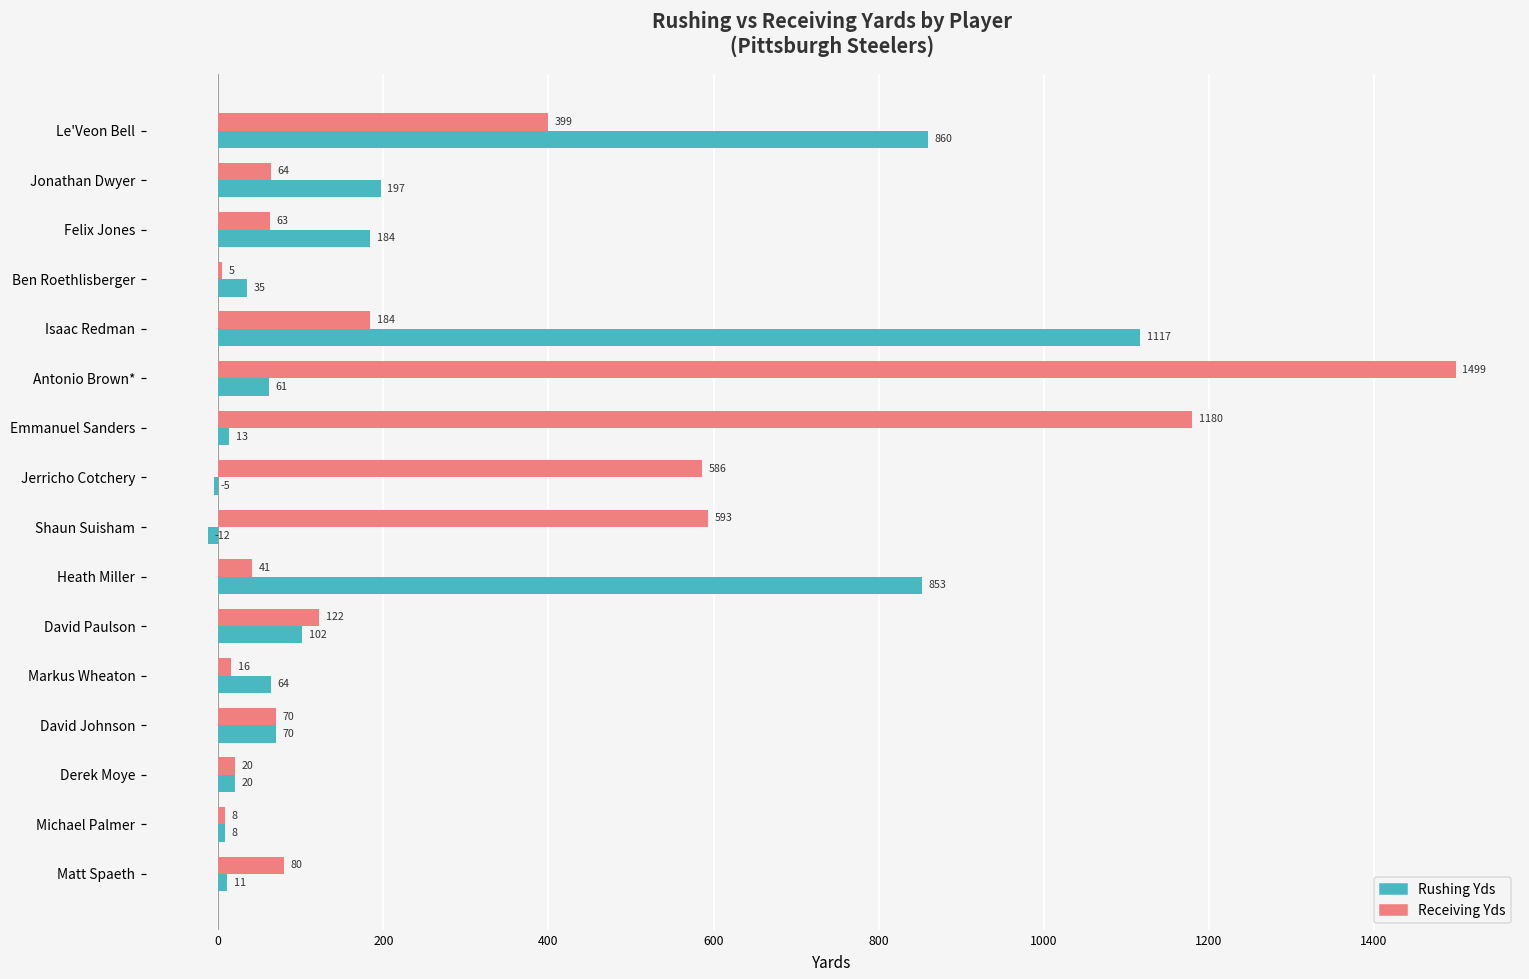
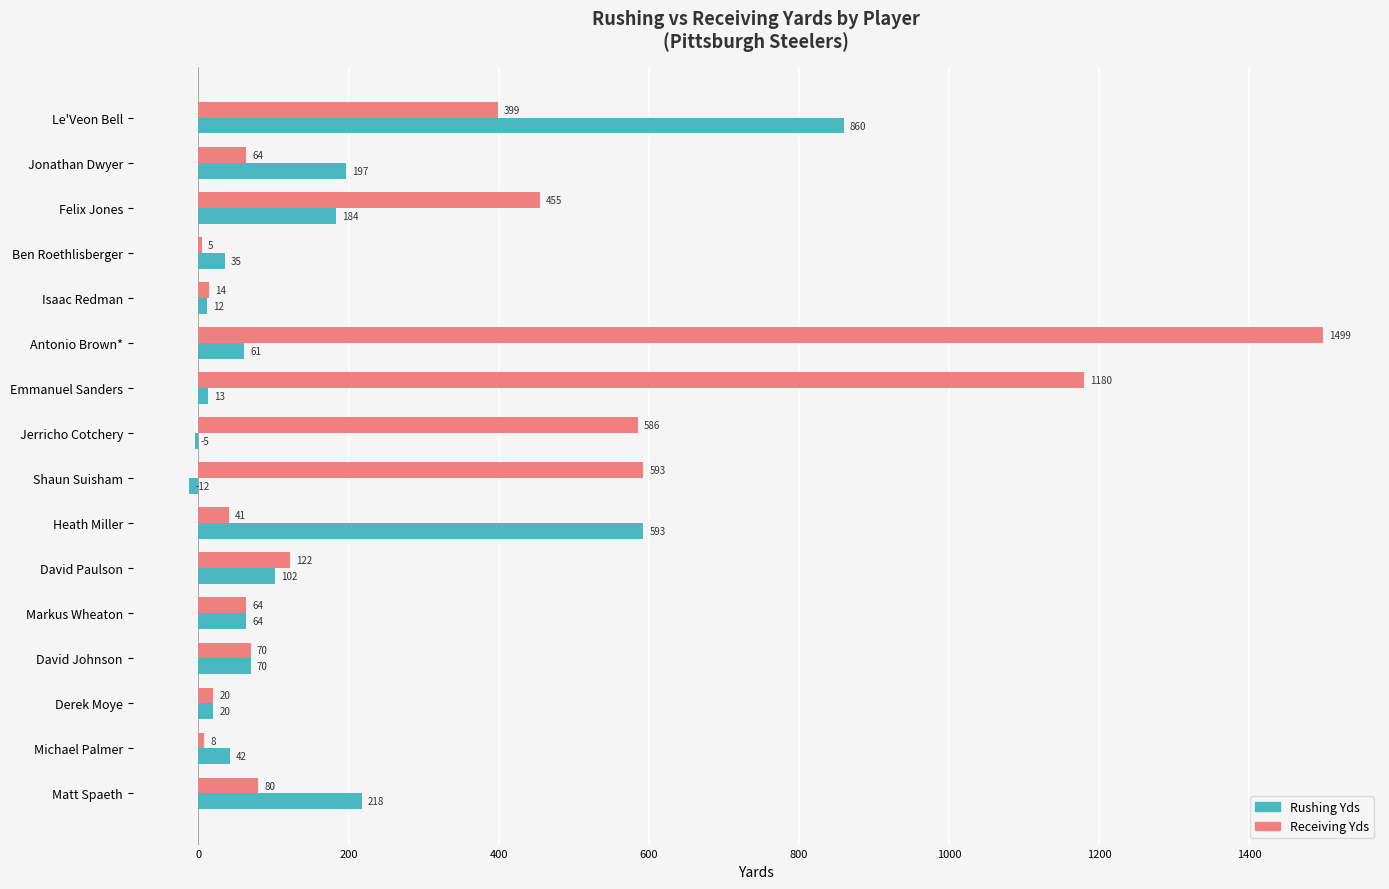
  {
    "Rushing Yds": {
      "Le'Veon Bell": 860,
      "Jonathan Dwyer": 197,
      "Felix Jones": 184,
      "Ben Roethlisberger": 35,
-     "Isaac Redman": 1117,
+     "Isaac Redman": 12,
      "Antonio Brown*": 61,
      "Emmanuel Sanders": 13,
      "Jerricho Cotchery": -5,
      "Shaun Suisham": -12,
-     "Heath Miller": 853,
+     "Heath Miller": 593,
      "David Paulson": 102,
      "Markus Wheaton": 64,
      "David Johnson": 70,
      "Derek Moye": 20,
-     "Michael Palmer": 8,
-     "Matt Spaeth": 11
+     "Michael Palmer": 42,
+     "Matt Spaeth": 218
    },
    "Receiving Yds": {
      "Le'Veon Bell": 399,
      "Jonathan Dwyer": 64,
-     "Felix Jones": 63,
+     "Felix Jones": 455,
      "Ben Roethlisberger": 5,
-     "Isaac Redman": 184,
+     "Isaac Redman": 14,
      "Antonio Brown*": 1499,
      "Emmanuel Sanders": 1180,
      "Jerricho Cotchery": 586,
      "Shaun Suisham": 593,
      "Heath Miller": 41,
      "David Paulson": 122,
-     "Markus Wheaton": 16,
+     "Markus Wheaton": 64,
      "David Johnson": 70,
      "Derek Moye": 20,
      "Michael Palmer": 8,
      "Matt Spaeth": 80
    }
  }
